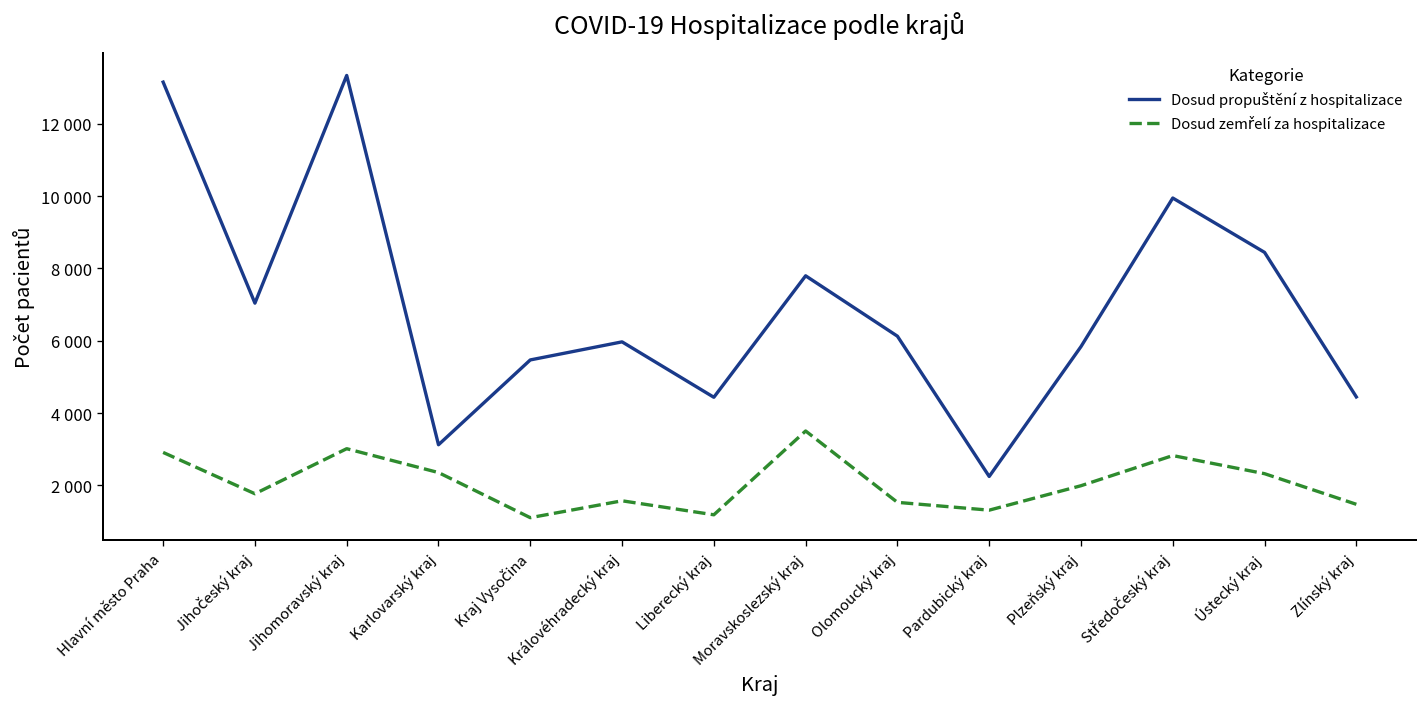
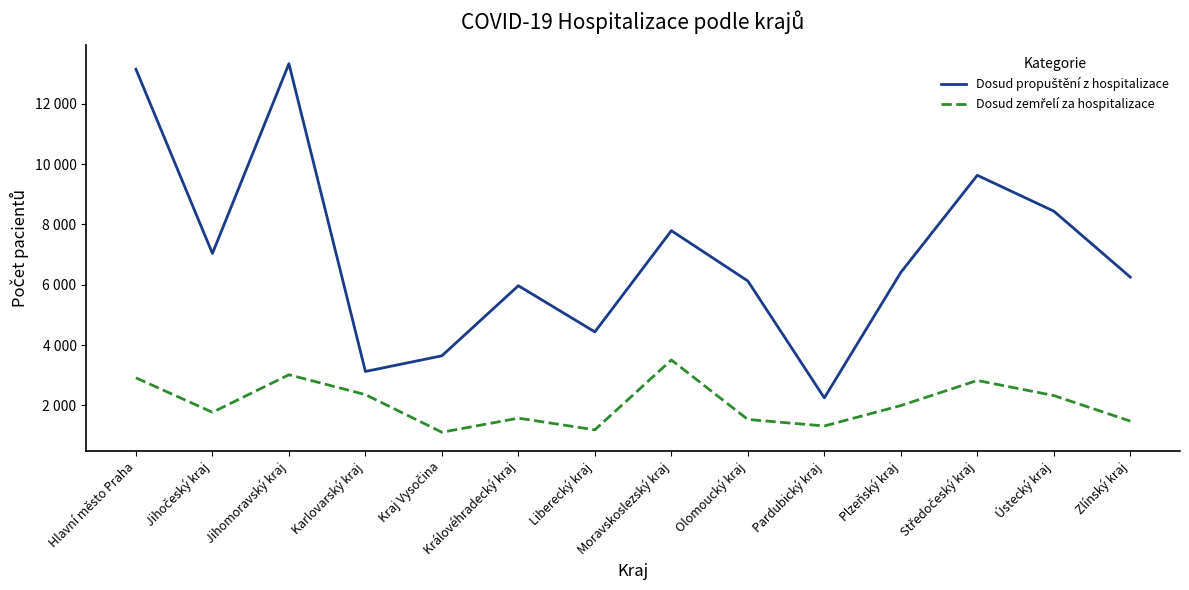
  {
    "Dosud propuštění z hospitalizace": {
      "Hlavní město Praha": 13200,
      "Jihočeský kraj": 7000,
      "Jihomoravský kraj": 13300,
      "Karlovarský kraj": 3100,
-     "Kraj Vysočina": 5500,
+     "Kraj Vysočina": 3600,
      "Královéhradecký kraj": 6000,
      "Liberecký kraj": 4400,
      "Moravskoslezský kraj": 7800,
      "Olomoucký kraj": 6100,
      "Pardubický kraj": 2200,
-     "Plzeňský kraj": 5800,
-     "Středočeský kraj": 9900,
+     "Plzeňský kraj": 6400,
+     "Středočeský kraj": 9600,
      "Ústecký kraj": 8400,
-     "Zlínský kraj": 4400
+     "Zlínský kraj": 6300
    },
    "Dosud zemřelí za hospitalizace": {
      "Hlavní město Praha": 2900,
      "Jihočeský kraj": 1800,
      "Jihomoravský kraj": 3000,
      "Karlovarský kraj": 2400,
      "Kraj Vysočina": 1100,
      "Královéhradecký kraj": 1600,
      "Liberecký kraj": 1200,
      "Moravskoslezský kraj": 3500,
      "Olomoucký kraj": 1500,
      "Pardubický kraj": 1300,
      "Plzeňský kraj": 2000,
      "Středočeský kraj": 2800,
      "Ústecký kraj": 2300,
      "Zlínský kraj": 1500
    }
  }
